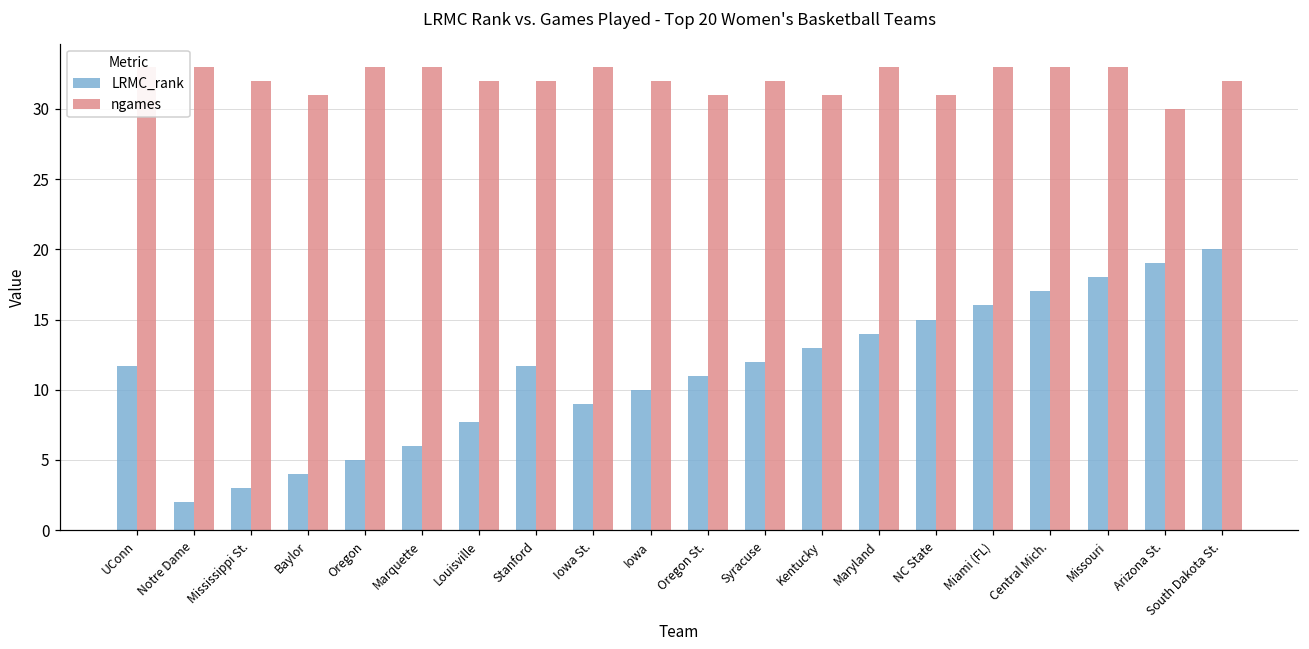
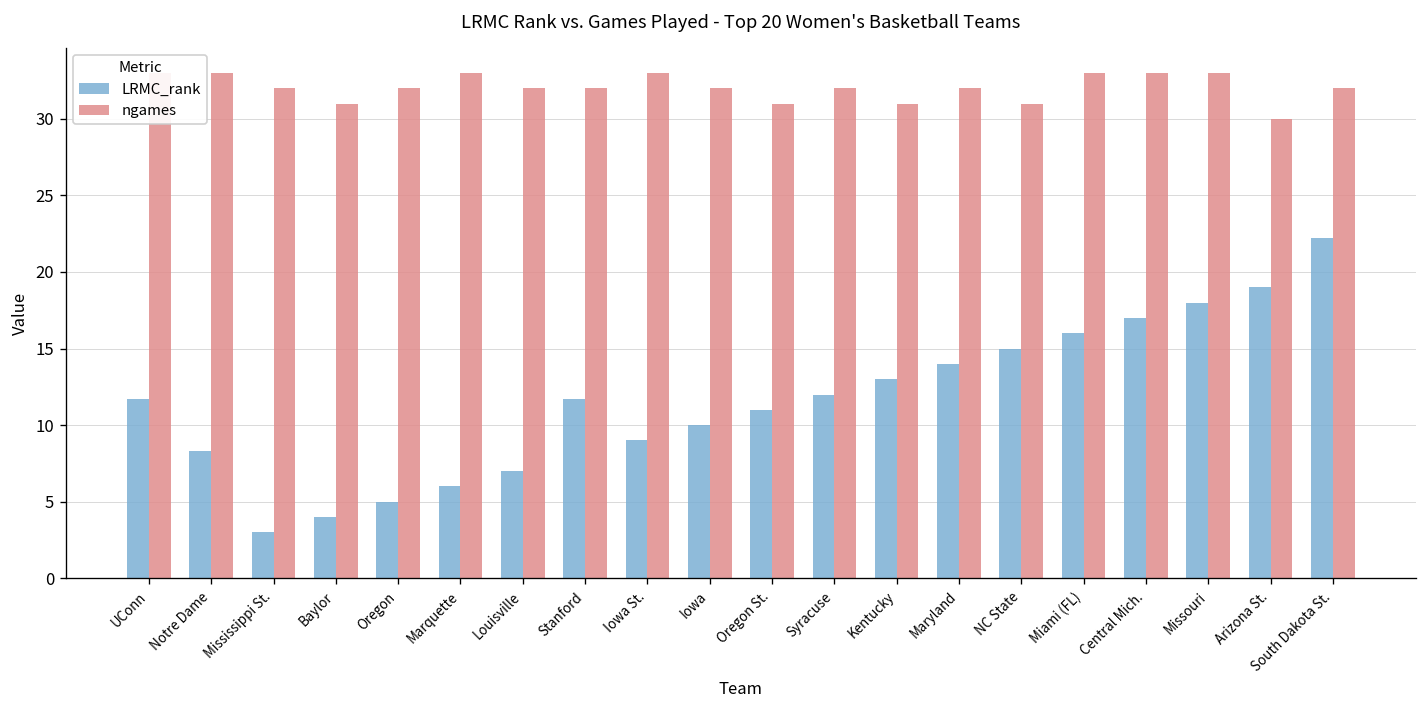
  {
    "LRMC_rank": {
      "UConn": 11.7,
-     "Notre Dame": 2.0,
+     "Notre Dame": 8.3,
      "Mississippi St.": 3.0,
      "Baylor": 4.0,
      "Oregon": 5.0,
      "Marquette": 6.0,
-     "Louisville": 7.7,
+     "Louisville": 7.0,
      "Stanford": 11.7,
      "Iowa St.": 9.0,
      "Iowa": 10.0,
      "Oregon St.": 11.0,
      "Syracuse": 12.0,
      "Kentucky": 13.0,
      "Maryland": 14.0,
      "NC State": 15.0,
      "Miami (FL)": 16.0,
      "Central Mich.": 17.0,
      "Missouri": 18.0,
      "Arizona St.": 19.0,
-     "South Dakota St.": 20.0
+     "South Dakota St.": 22.2
    },
    "ngames": {
      "Notre Dame": 33,
      "Mississippi St.": 32,
      "Baylor": 31,
-     "Oregon": 33,
+     "Oregon": 32,
      "Marquette": 33,
      "Louisville": 32,
      "Stanford": 32,
      "Iowa St.": 33,
      "Iowa": 32,
      "Oregon St.": 31,
      "Syracuse": 32,
      "Kentucky": 31,
-     "Maryland": 33,
+     "Maryland": 32,
      "NC State": 31,
      "Miami (FL)": 33,
      "Central Mich.": 33,
      "Missouri": 33,
      "Arizona St.": 30,
      "South Dakota St.": 32
    }
  }
